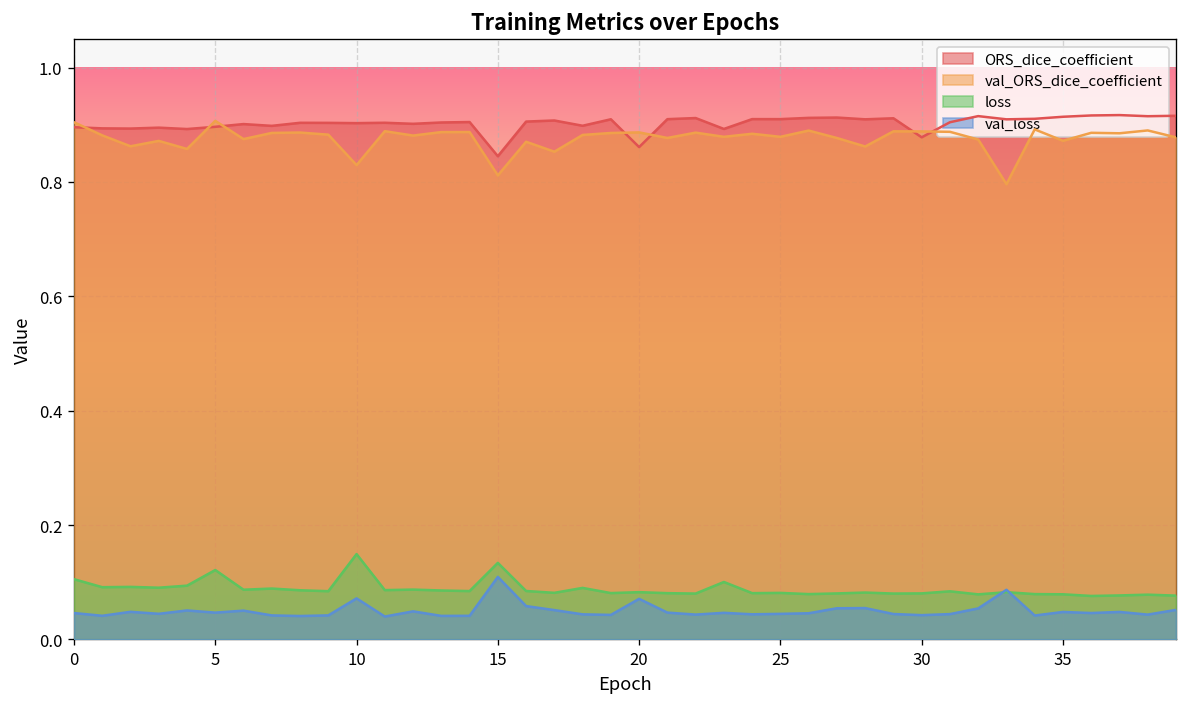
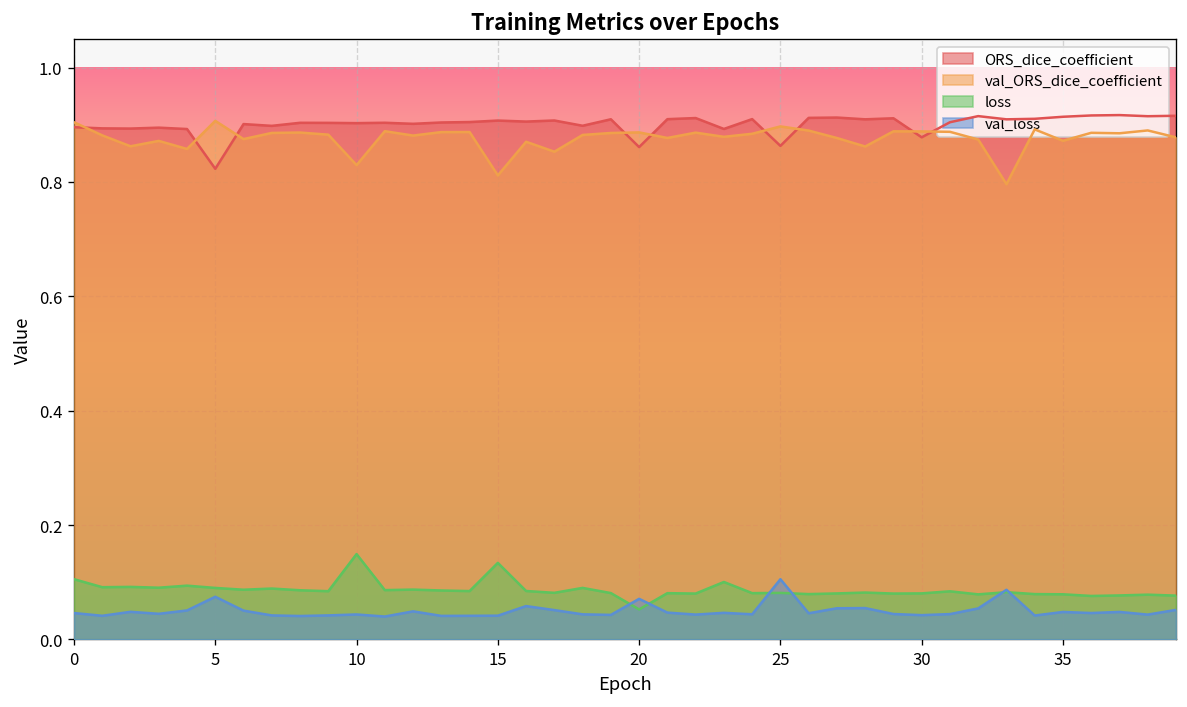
  {
    "ORS_dice_coefficient": {
      "0": 0.90,
-     "5": 0.90,
+     "5": 0.82,
      "10": 0.90,
-     "15": 0.85,
+     "15": 0.91,
      "20": 0.86,
-     "25": 0.91,
+     "25": 0.86,
      "30": 0.88
    },
    "val_ORS_dice_coefficient": {
      "0": 0.90,
      "5": 0.91,
      "10": 0.83,
      "15": 0.81,
      "20": 0.89,
-     "25": 0.88,
+     "25": 0.90,
      "30": 0.89
    },
    "loss": {
      "0": 0.11,
-     "5": 0.12,
+     "5": 0.09,
      "10": 0.15,
      "15": 0.13,
-     "20": 0.08,
+     "20": 0.05,
      "25": 0.08,
      "30": 0.08,
      "35": 0.08
    },
    "val_loss": {
      "0": 0.05,
-     "5": 0.05,
-     "10": 0.07,
-     "15": 0.11,
+     "5": 0.07,
+     "10": 0.04,
+     "15": 0.04,
      "20": 0.07,
-     "25": 0.04,
+     "25": 0.11,
      "30": 0.04,
      "35": 0.05
    }
  }
